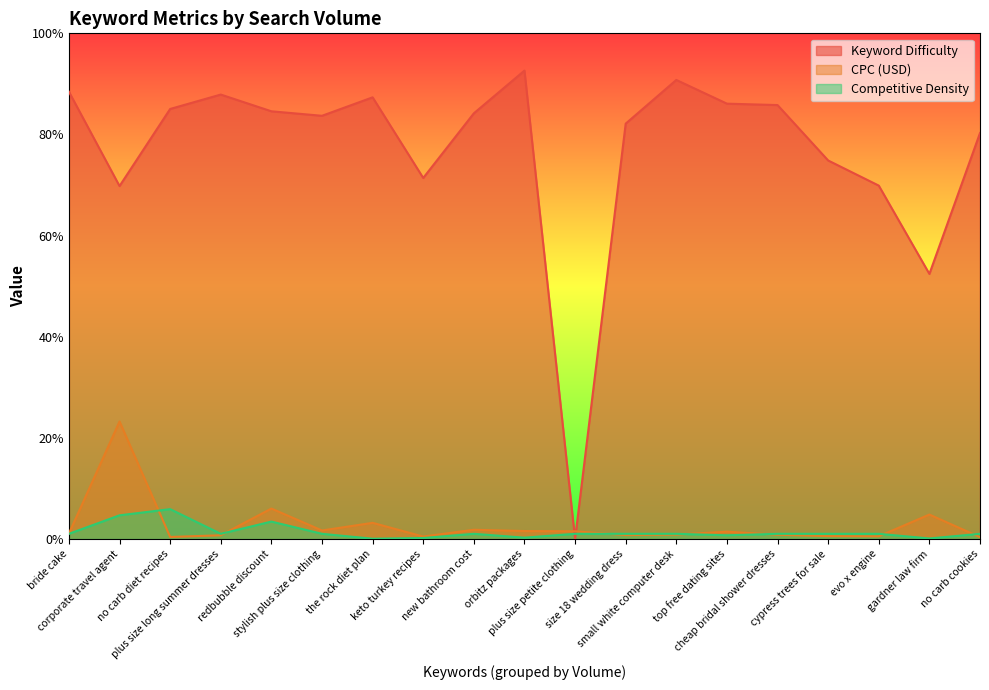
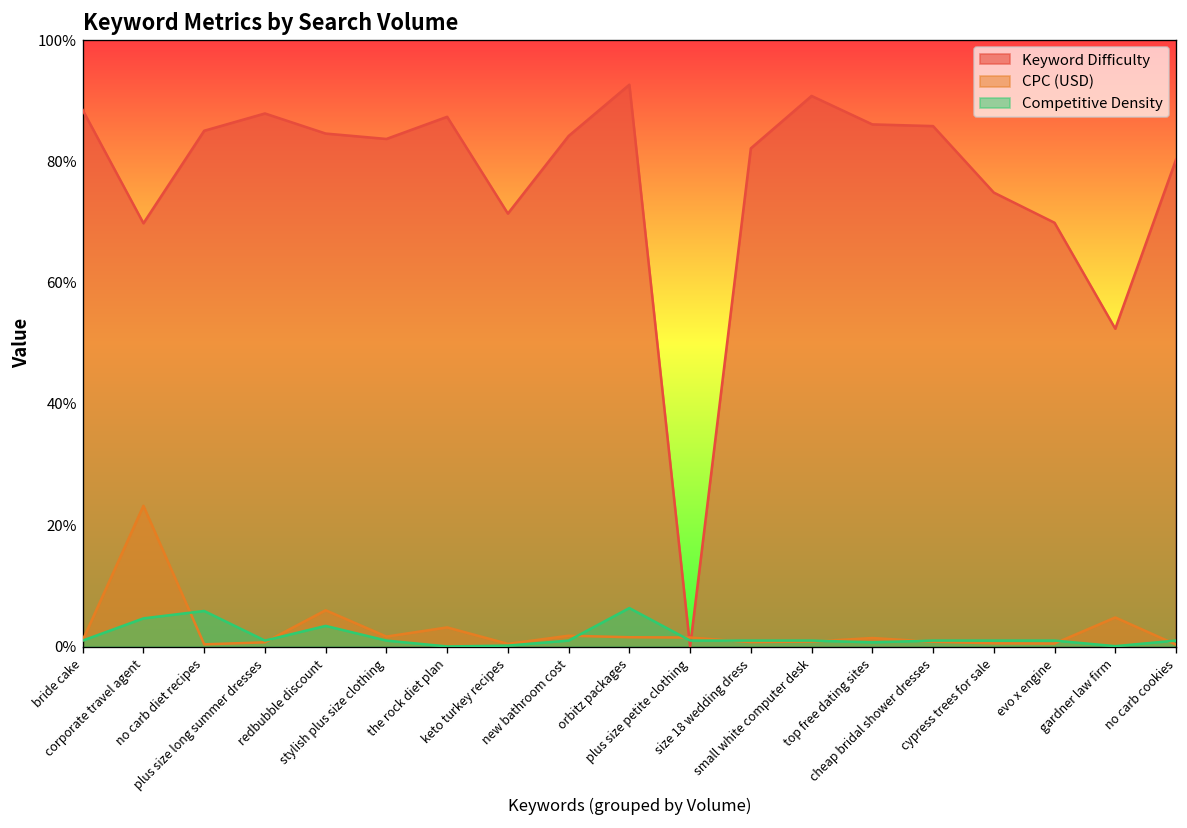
  {
    "Competitive Density": {
      "corporate travel agent": "5%",
      "no carb diet recipes": "6%",
      "redbubble discount": "3%",
      "stylish plus size clothing": "1%",
      "the rock diet plan": "0%",
      "new bathroom cost": "1%",
-     "orbitz packages": "0%",
+     "orbitz packages": "6%",
      "top free dating sites": "1%",
      "gardner law firm": "0%",
      "no carb cookies": "1%"
    }
  }
